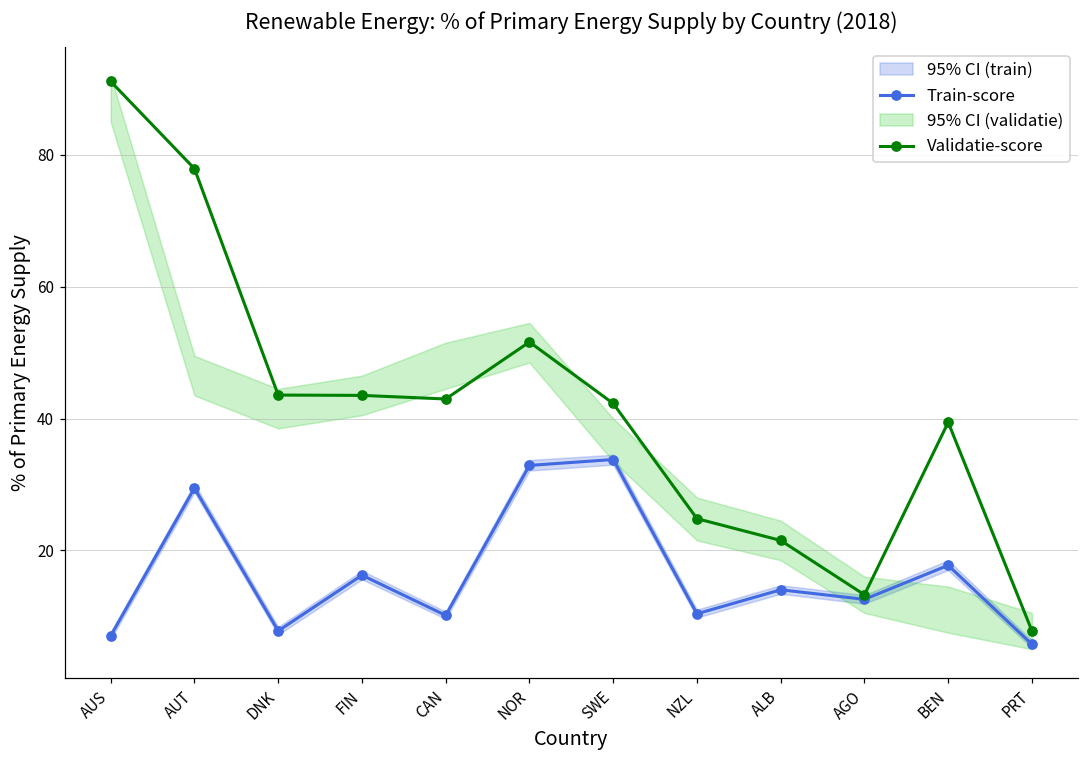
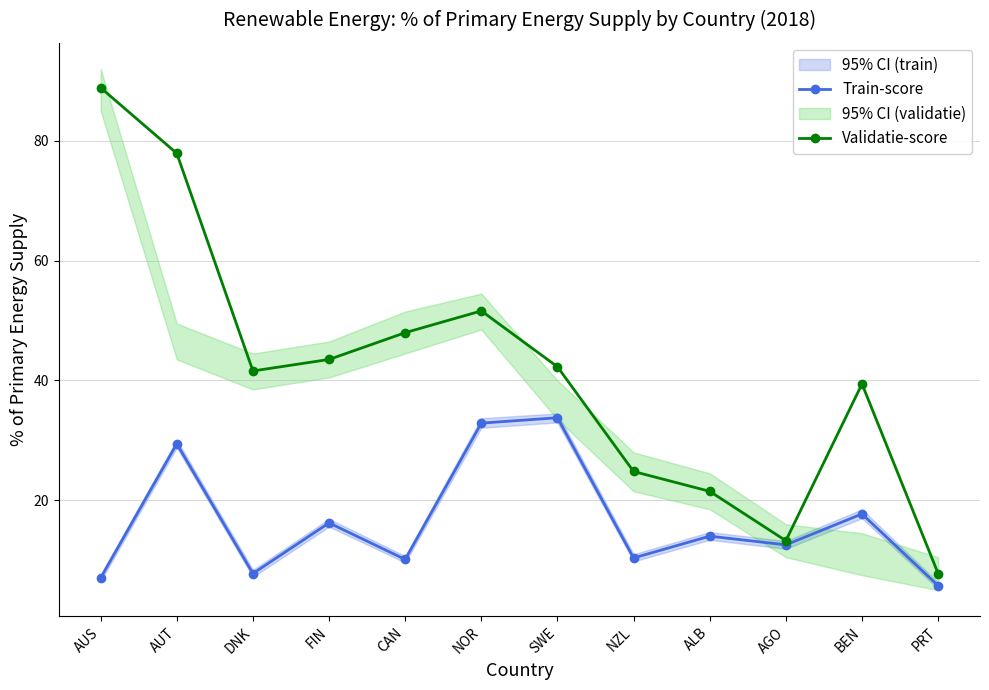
  {
    "Validatie-score": {
-     "AUS": 91,
+     "AUS": 89,
      "AUT": 78,
-     "DNK": 44,
+     "DNK": 42,
      "FIN": 44,
-     "CAN": 43,
+     "CAN": 48,
      "NOR": 52,
      "SWE": 42,
      "NZL": 25,
      "ALB": 21,
      "BEN": 39,
      "PRT": 8
    }
  }
